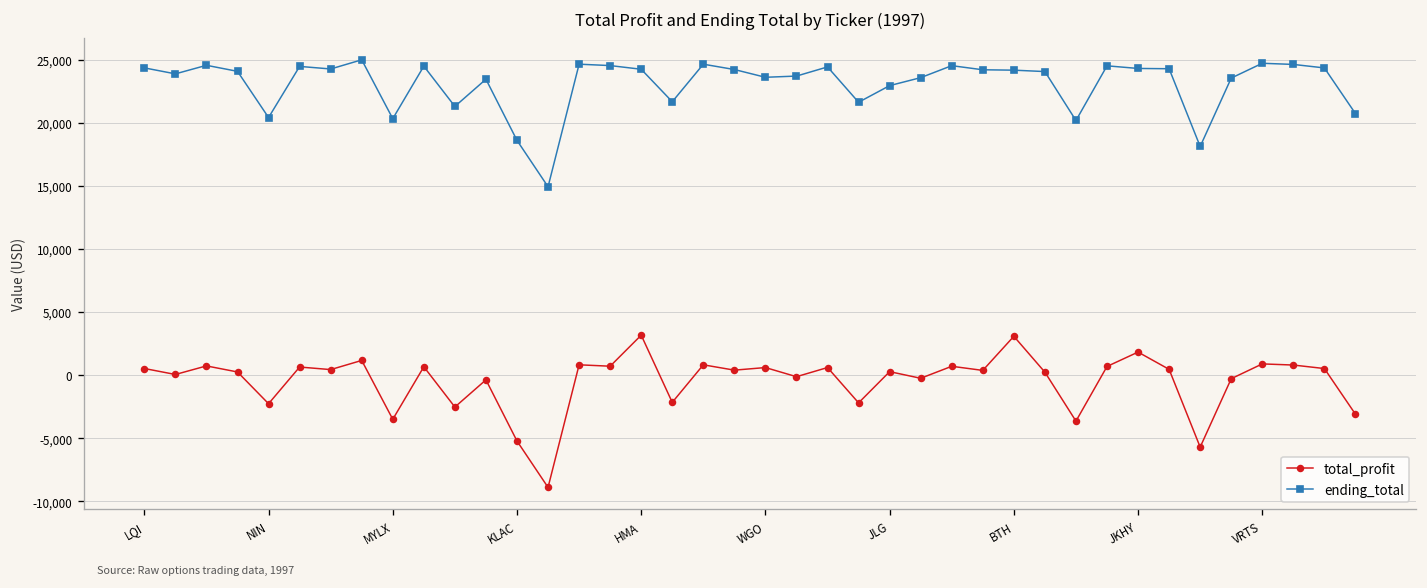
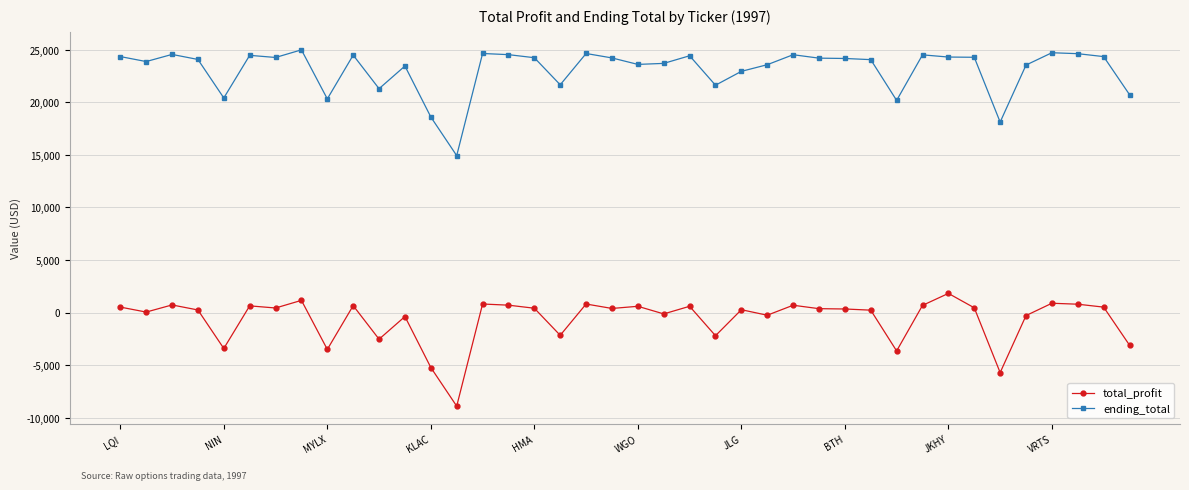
  {
    "total_profit": {
      "LQI": "500",
-     "NIN": "-2,300",
+     "NIN": "-3,400",
      "MYLX": "-3,500",
      "KLAC": "-5,200",
-     "HMA": "3,200",
+     "HMA": "400",
      "WGO": "600",
      "JLG": "300",
-     "BTH": "3,100",
+     "BTH": "300",
      "JKHY": "1,800",
      "VRTS": "900"
    },
    "ending_total": {
      "LQI": "24,400",
      "NIN": "20,400",
      "MYLX": "20,300",
      "KLAC": "18,600",
      "HMA": "24,300",
      "WGO": "23,600",
      "JLG": "23,000",
      "BTH": "24,200",
      "JKHY": "24,300",
      "VRTS": "24,700"
    }
  }
